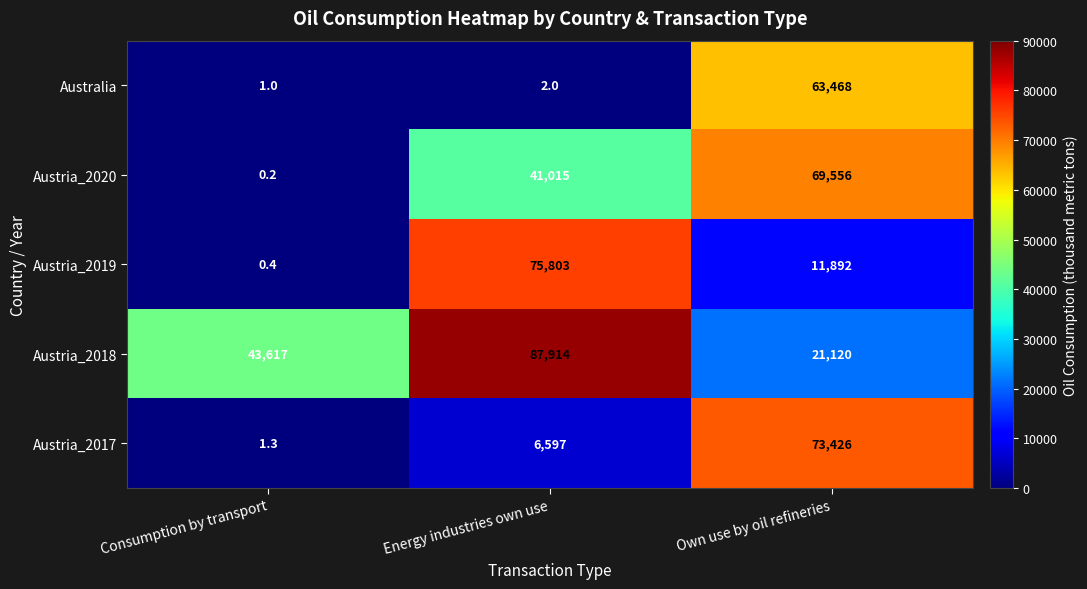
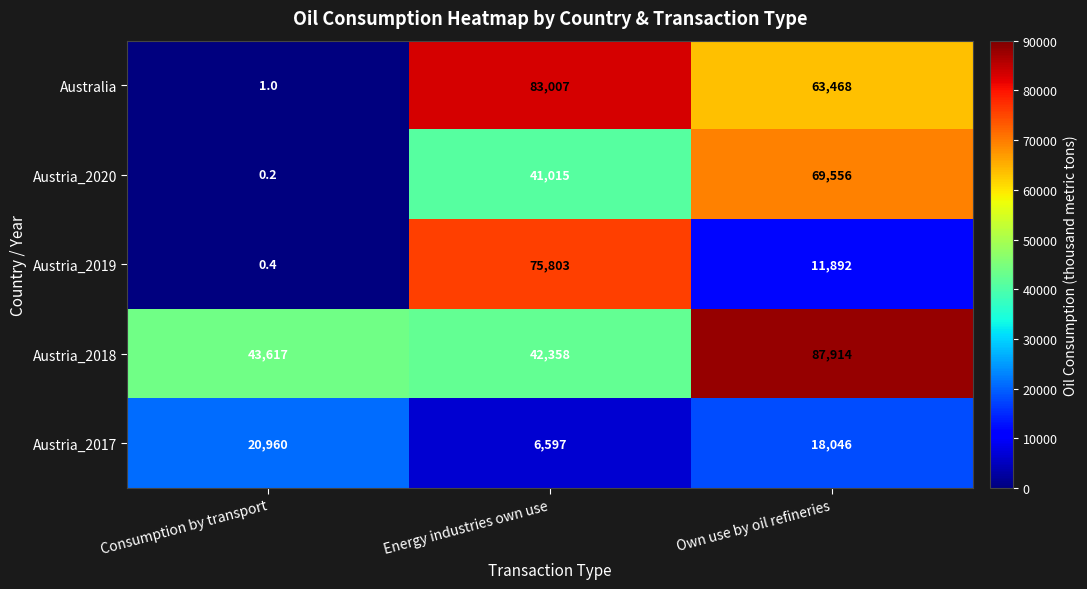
  {
    "Australia": {
      "Consumption by transport": "1.0",
-     "Energy industries own use": "2.0",
+     "Energy industries own use": "83,007",
      "Own use by oil refineries": "63,468"
    },
    "Austria_2020": {
      "Consumption by transport": "0.2",
      "Energy industries own use": "41,015",
      "Own use by oil refineries": "69,556"
    },
    "Austria_2019": {
      "Consumption by transport": "0.4",
      "Energy industries own use": "75,803",
      "Own use by oil refineries": "11,892"
    },
    "Austria_2018": {
      "Consumption by transport": "43,617",
-     "Energy industries own use": "87,914",
-     "Own use by oil refineries": "21,120"
+     "Energy industries own use": "42,358",
+     "Own use by oil refineries": "87,914"
    },
    "Austria_2017": {
-     "Consumption by transport": "1.3",
+     "Consumption by transport": "20,960",
      "Energy industries own use": "6,597",
-     "Own use by oil refineries": "73,426"
+     "Own use by oil refineries": "18,046"
    }
  }
